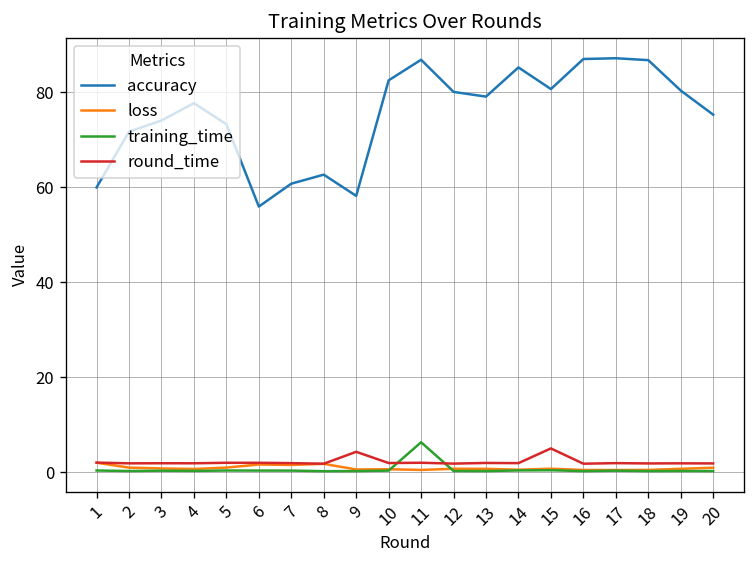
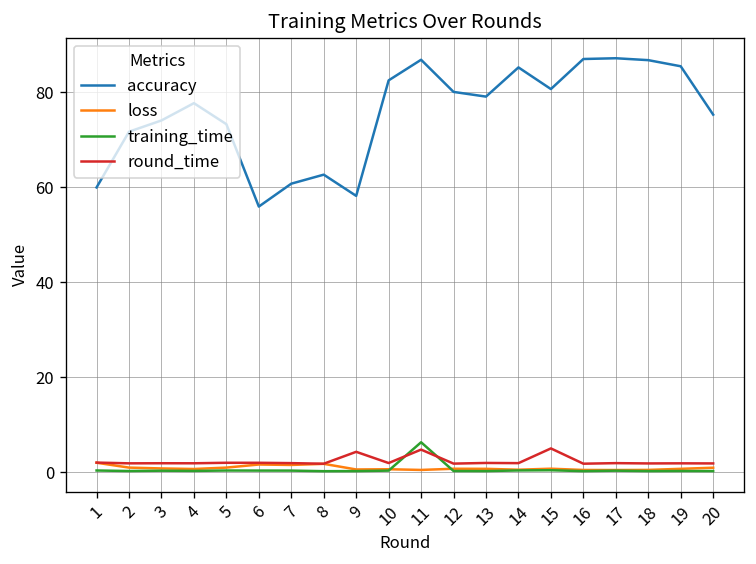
  {
    "accuracy": {
      "1": 60,
      "6": 56,
      "7": 61,
      "8": 63,
      "9": 58,
      "10": 83,
      "11": 87,
      "12": 80,
      "13": 79,
      "14": 85,
      "15": 81,
      "16": 87,
      "17": 87,
      "18": 87,
-     "19": 80,
+     "19": 85,
      "20": 75
    },
    "loss": {
      "2": 1,
      "11": 0,
      "20": 1
    },
    "training_time": {
      "1": 0,
      "2": 0,
      "6": 0,
      "7": 0,
      "8": 0,
      "11": 6,
      "20": 0
    },
    "round_time": {
      "2": 2,
      "3": 2,
      "4": 2,
      "5": 2,
      "9": 4,
      "10": 2,
-     "11": 2,
+     "11": 5,
      "12": 2,
      "13": 2,
      "14": 2,
      "15": 5,
      "16": 2,
      "17": 2,
      "18": 2,
      "19": 2,
      "20": 2
    }
  }
